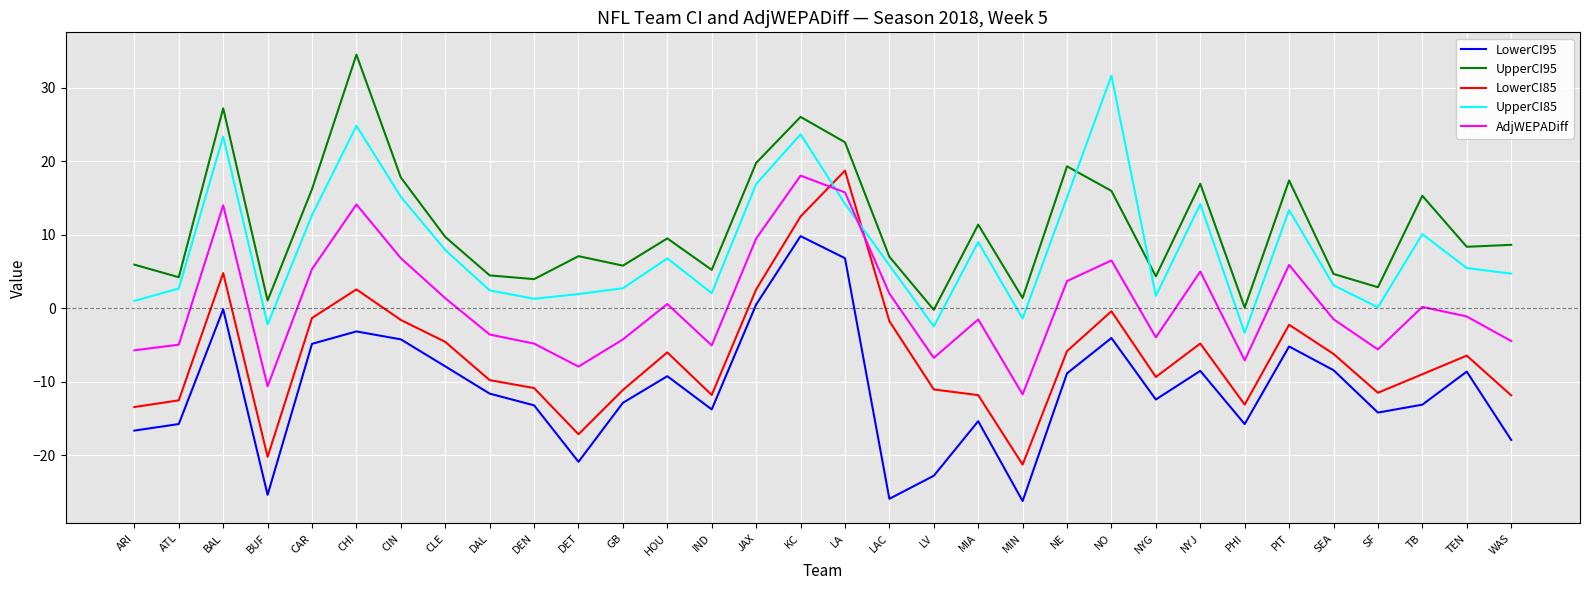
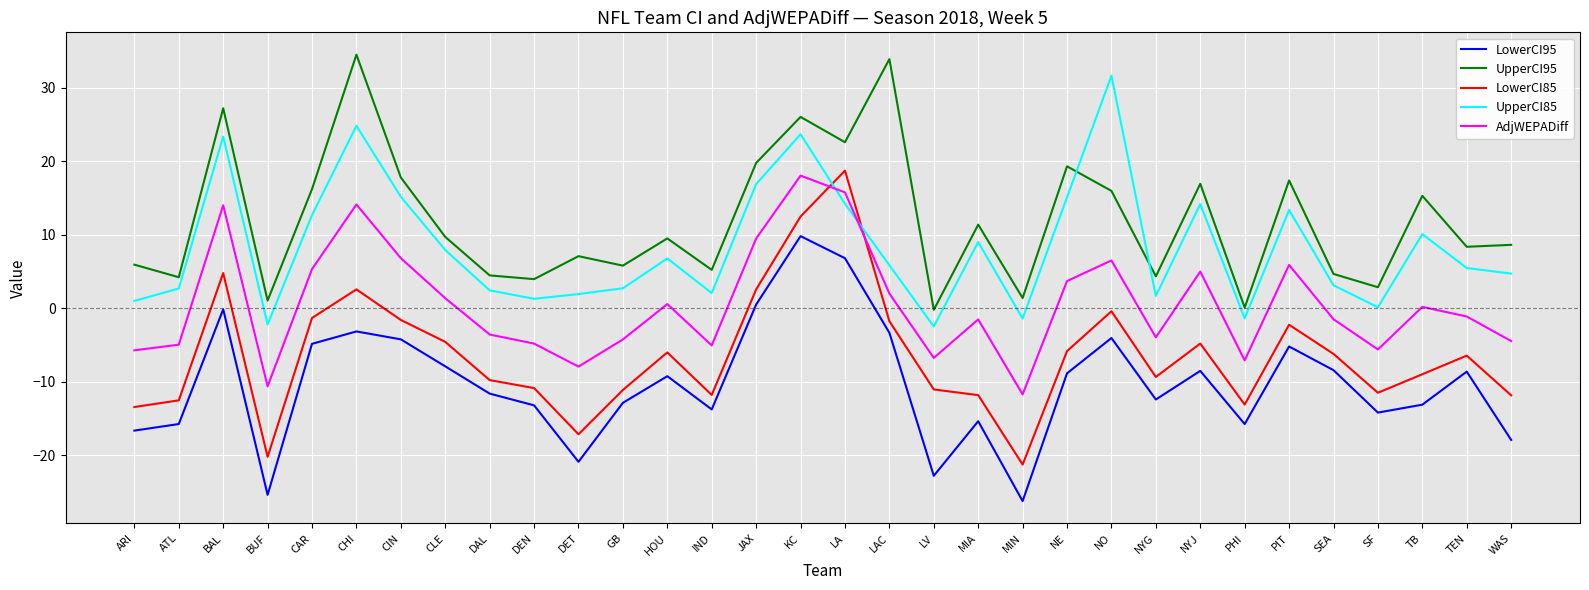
  {
    "LowerCI95": {
      "ARI": -17,
      "ATL": -16,
      "BAL": 0,
      "BUF": -25,
      "CAR": -5,
      "CHI": -3,
      "CIN": -4,
      "CLE": -8,
      "DAL": -12,
      "DEN": -13,
      "DET": -21,
      "GB": -13,
      "HOU": -9,
      "IND": -14,
      "JAX": 0,
      "KC": 10,
      "LA": 7,
-     "LAC": -26,
+     "LAC": -3,
      "LV": -23,
      "MIA": -15,
      "MIN": -26,
      "NE": -9,
      "NO": -4,
      "NYG": -12,
      "NYJ": -9,
      "PHI": -16,
      "PIT": -5,
      "SEA": -8,
      "SF": -14,
      "TB": -13,
      "TEN": -9,
      "WAS": -18
    },
    "UpperCI95": {
      "ARI": 6,
      "ATL": 4,
      "BAL": 27,
      "BUF": 1,
      "CAR": 16,
      "CHI": 34,
      "CIN": 18,
      "CLE": 10,
      "DAL": 4,
      "DEN": 4,
      "DET": 7,
      "GB": 6,
      "HOU": 9,
      "IND": 5,
      "JAX": 20,
      "KC": 26,
      "LA": 23,
-     "LAC": 7,
+     "LAC": 34,
      "LV": 0,
      "MIA": 11,
      "MIN": 1,
      "NE": 19,
      "NO": 16,
      "NYG": 4,
      "NYJ": 17,
      "PHI": 0,
      "PIT": 17,
      "SEA": 5,
      "SF": 3,
      "TB": 15,
      "TEN": 8,
      "WAS": 9
    },
    "LowerCI85": {
      "ARI": -13,
      "ATL": -13,
      "BAL": 5,
      "BUF": -20,
      "CAR": -1,
      "CHI": 3,
      "CIN": -2,
      "CLE": -5,
      "DAL": -10,
      "DEN": -11,
      "DET": -17,
      "GB": -11,
      "HOU": -6,
      "IND": -12,
      "JAX": 3,
      "KC": 12,
      "LA": 19,
      "LAC": -2,
      "LV": -11,
      "MIA": -12,
      "MIN": -21,
      "NE": -6,
      "NO": 0,
      "NYG": -9,
      "NYJ": -5,
      "PHI": -13,
      "PIT": -2,
      "SEA": -6,
      "SF": -12,
      "TB": -9,
      "TEN": -6,
      "WAS": -12
    },
    "UpperCI85": {
      "ARI": 1,
      "ATL": 3,
      "BAL": 23,
      "BUF": -2,
      "CAR": 13,
      "CHI": 25,
      "CIN": 15,
      "CLE": 8,
      "DAL": 2,
      "DEN": 1,
      "DET": 2,
      "GB": 3,
      "HOU": 7,
      "IND": 2,
      "JAX": 17,
      "KC": 24,
      "LA": 14,
      "LAC": 6,
      "LV": -2,
      "MIA": 9,
      "MIN": -1,
      "NE": 15,
      "NO": 32,
      "NYG": 2,
      "NYJ": 14,
-     "PHI": -3,
+     "PHI": -1,
      "PIT": 13,
      "SEA": 3,
      "SF": 0,
      "TB": 10,
      "TEN": 5,
      "WAS": 5
    },
    "AdjWEPADiff": {
      "ARI": -6,
      "ATL": -5,
      "BAL": 14,
      "BUF": -11,
      "CAR": 5,
      "CHI": 14,
      "CIN": 7,
      "CLE": 1,
      "DAL": -4,
      "DEN": -5,
      "DET": -8,
      "GB": -4,
      "HOU": 1,
      "IND": -5,
      "JAX": 9,
      "KC": 18,
      "LA": 16,
      "LAC": 2,
      "LV": -7,
      "MIA": -2,
      "MIN": -12,
      "NE": 4,
      "NO": 6,
      "NYG": -4,
      "NYJ": 5,
      "PHI": -7,
      "PIT": 6,
      "SEA": -2,
      "SF": -6,
      "TB": 0,
      "TEN": -1,
      "WAS": -4
    }
  }
